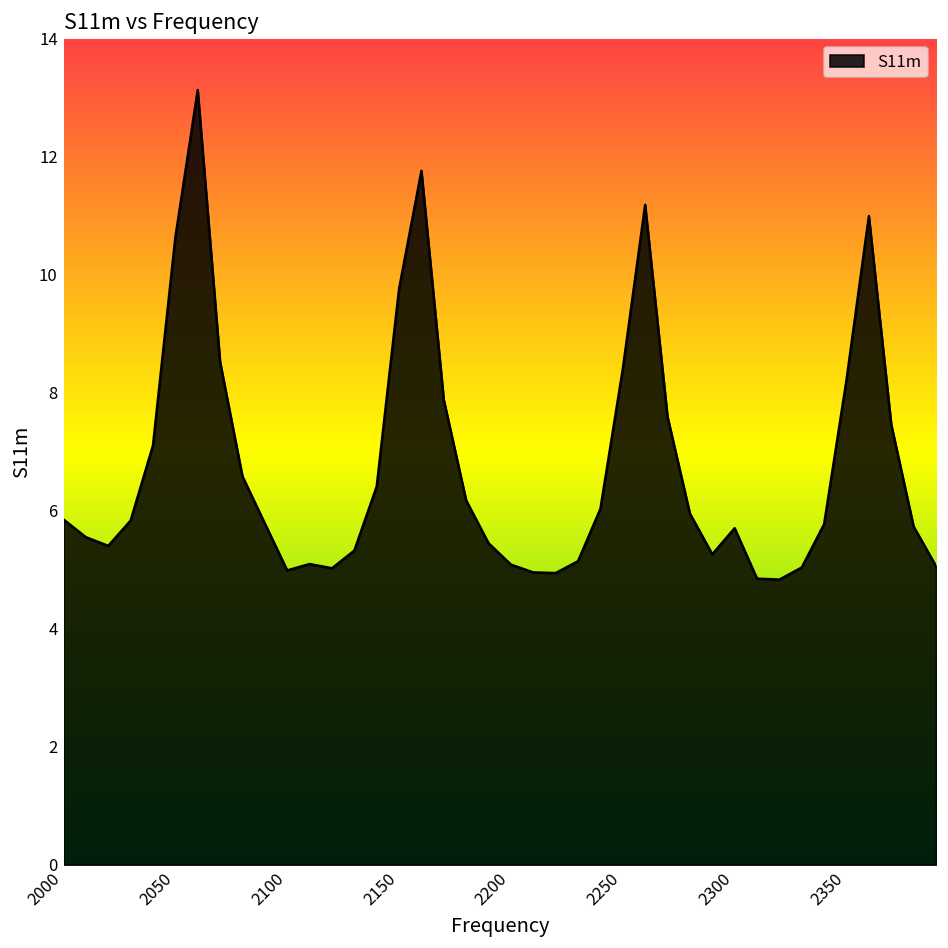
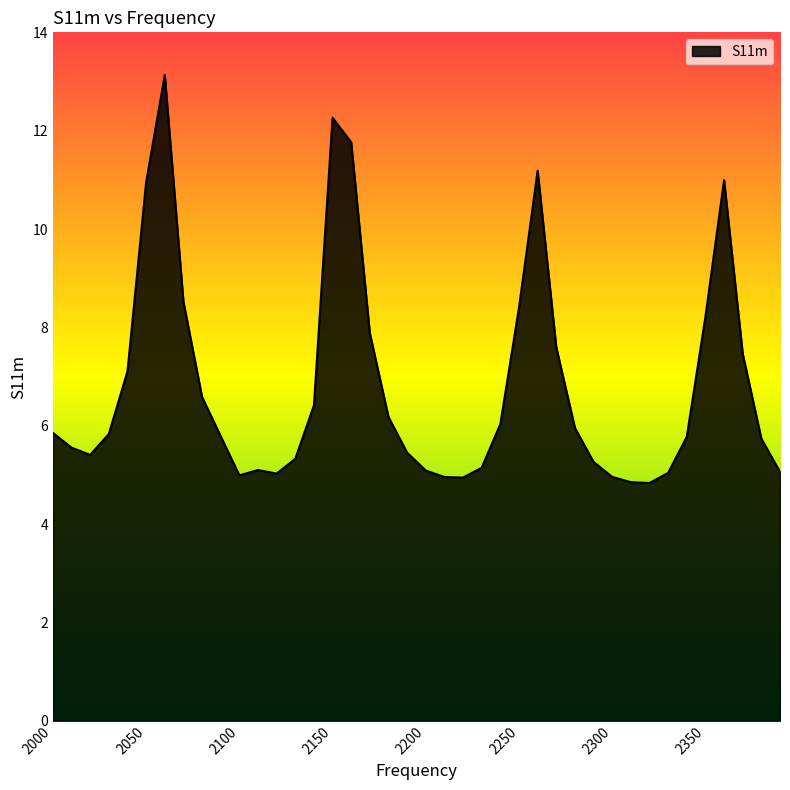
  {
    "2000": 5.9,
-   "2050": 10.6,
+   "2050": 11.0,
    "2100": 5.0,
-   "2150": 9.8,
+   "2150": 12.3,
    "2200": 5.1,
    "2250": 8.4,
-   "2300": 5.7,
+   "2300": 5.0,
    "2350": 8.2
  }
